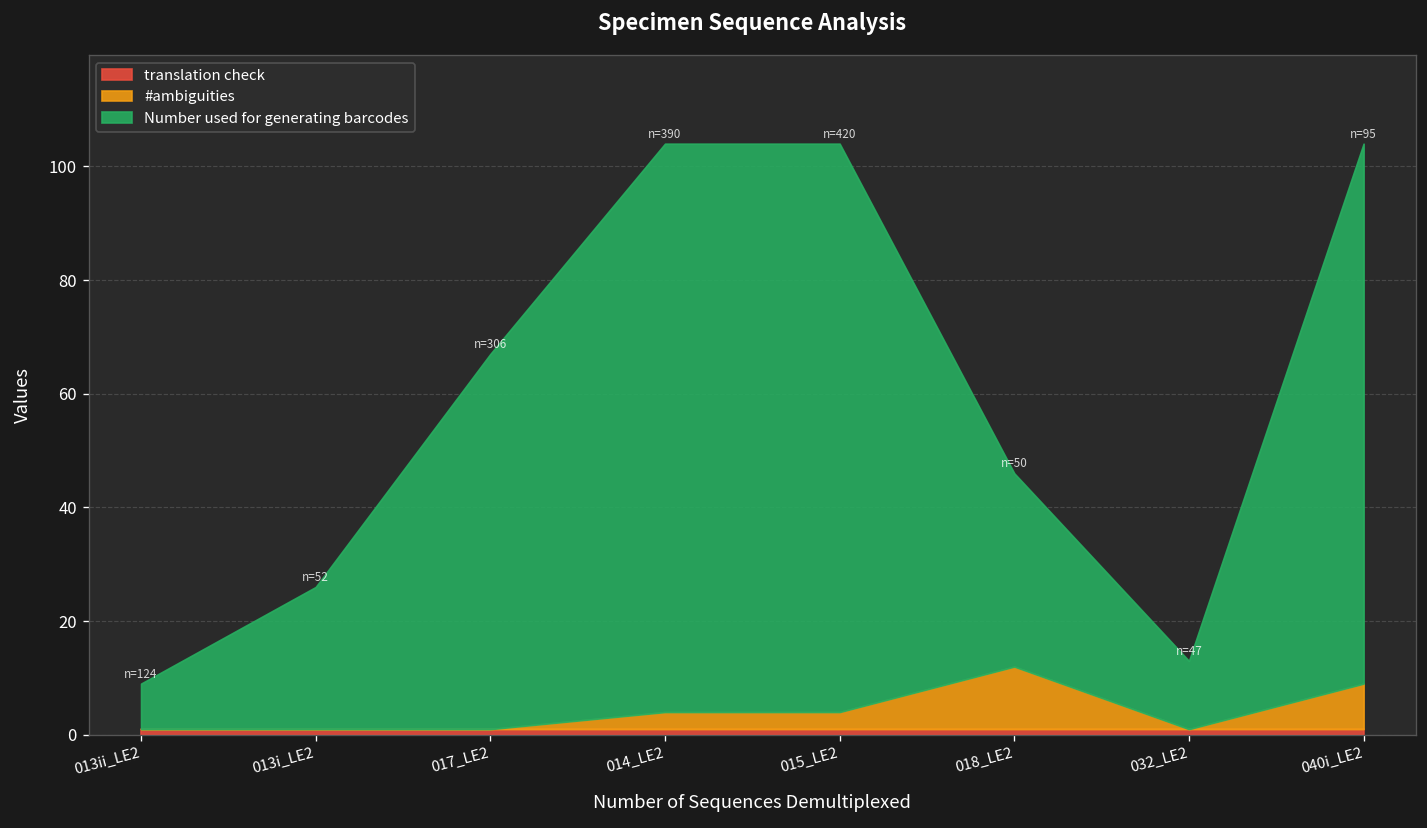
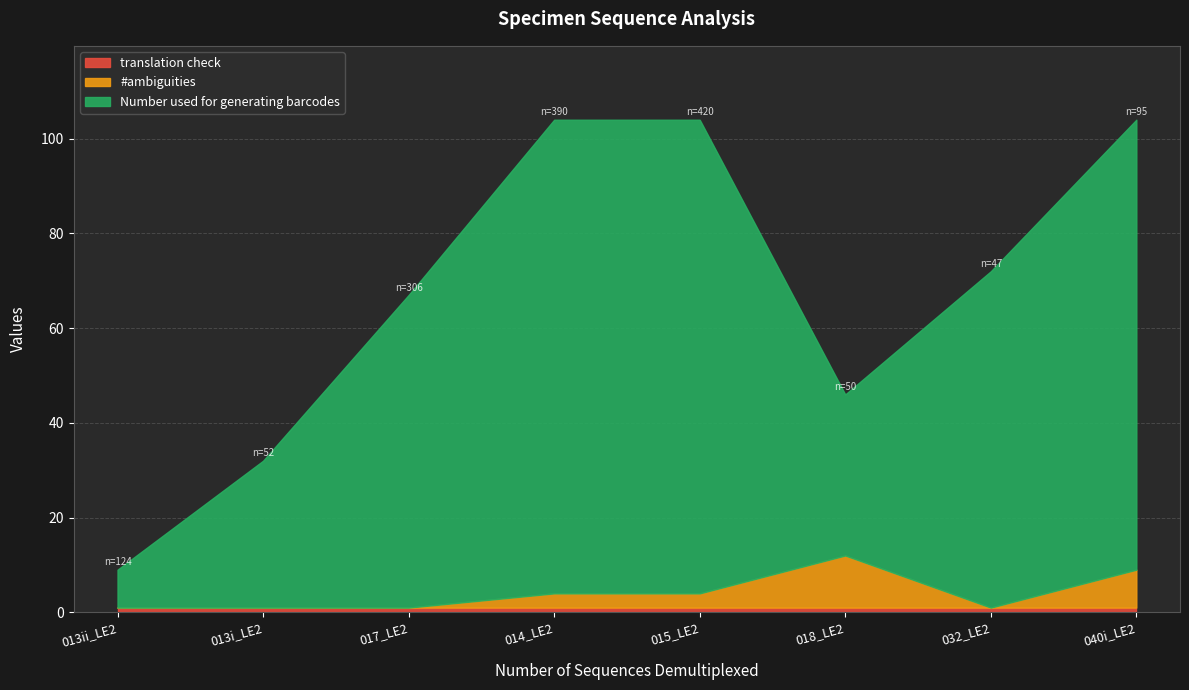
  {
    "translation check": {
      "014_LE2": 1,
      "015_LE2": 1,
      "018_LE2": 1,
      "040i_LE2": 1
    },
    "#ambiguities": {
      "014_LE2": 3,
      "015_LE2": 3,
      "018_LE2": 11,
      "040i_LE2": 8
    },
    "Number used for generating barcodes": {
-     "013i_LE2": 25,
-     "032_LE2": 12
+     "013i_LE2": 31,
+     "032_LE2": 71
    }
  }
